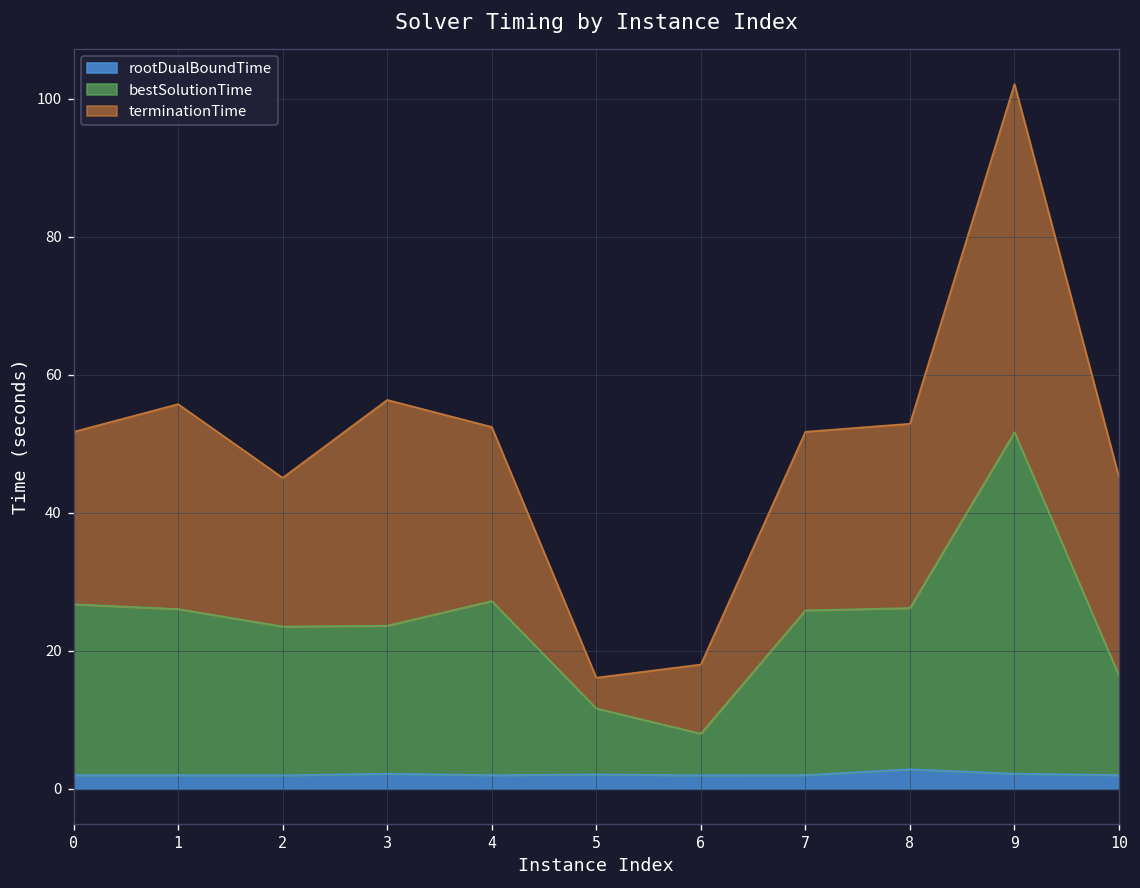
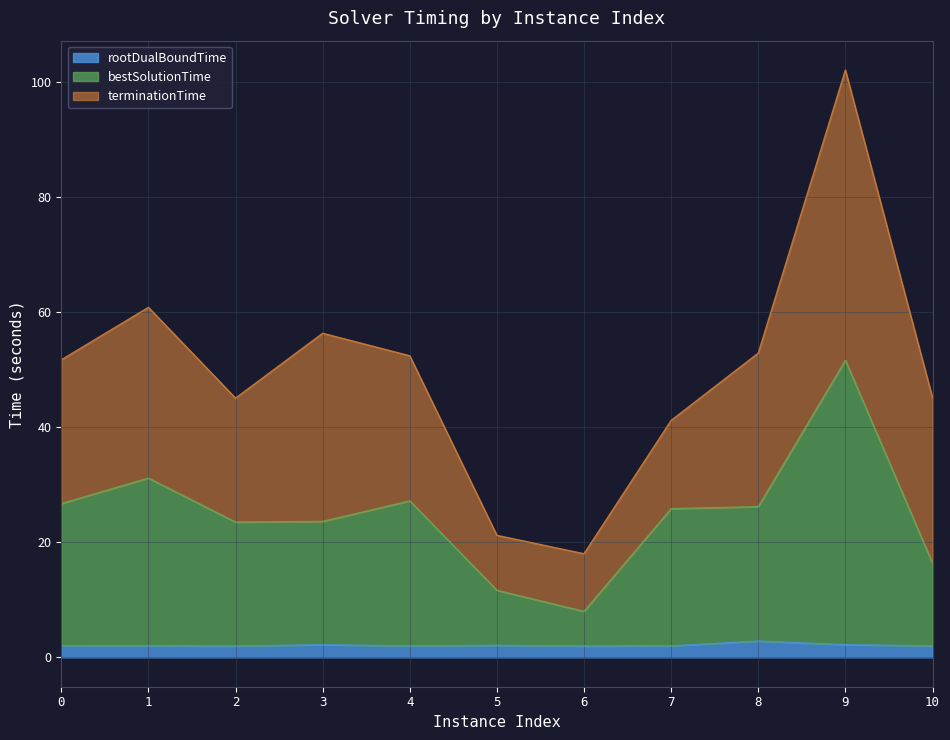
  {
    "rootDualBoundTime": {
      "0": 2,
      "1": 2,
      "2": 2,
      "3": 2,
      "4": 2,
      "5": 2,
      "6": 2,
      "7": 2,
      "8": 3,
      "9": 2,
      "10": 2
    },
    "bestSolutionTime": {
      "0": 25,
-     "1": 24,
+     "1": 29,
      "2": 22,
      "3": 21,
      "4": 25,
      "5": 10,
      "6": 6,
      "7": 24,
      "8": 23,
      "9": 49,
      "10": 14
    },
    "terminationTime": {
      "0": 25,
      "1": 30,
      "2": 22,
      "3": 33,
      "4": 25,
-     "5": 4,
+     "5": 10,
      "6": 10,
-     "7": 26,
+     "7": 15,
      "8": 27,
      "9": 50,
      "10": 29
    }
  }
